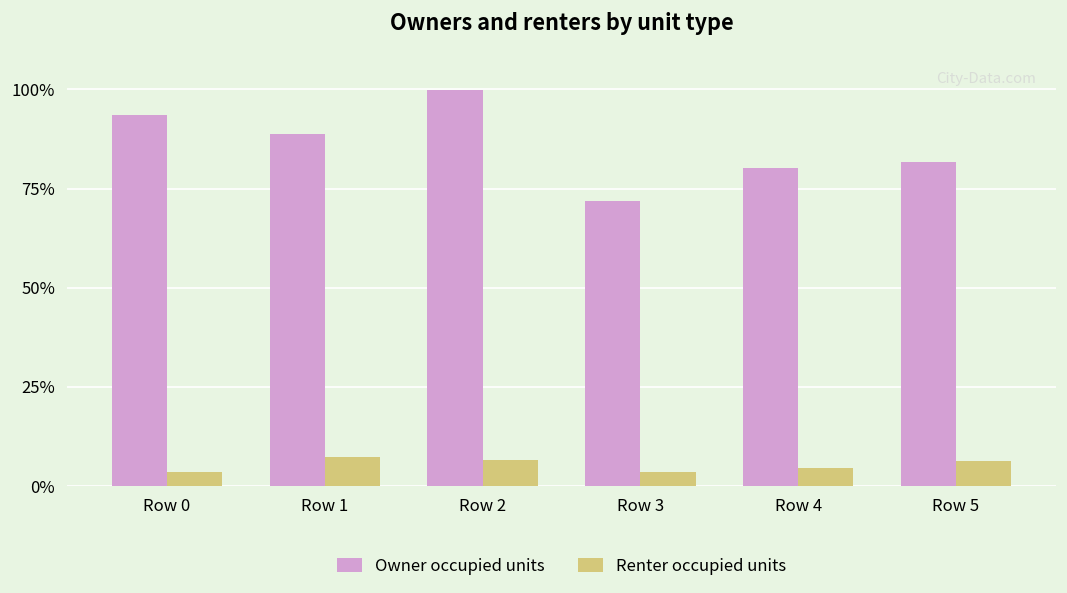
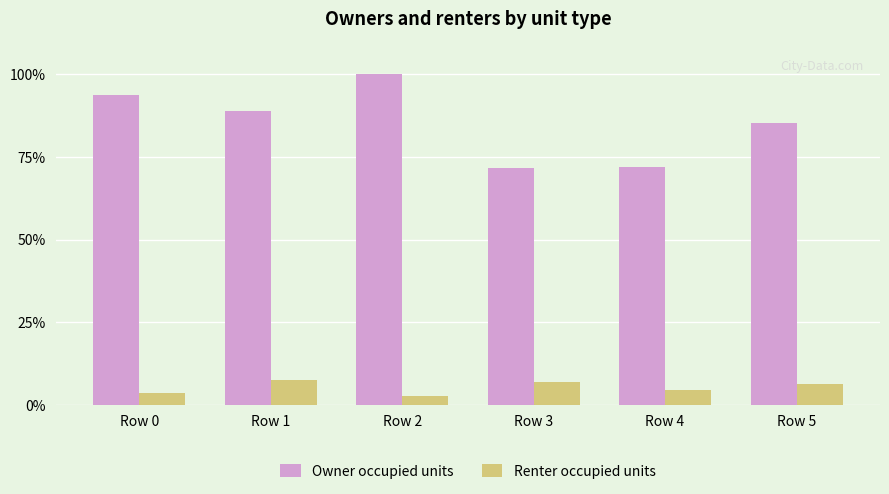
  {
    "Owner occupied units": {
      "Row 0": "94%",
      "Row 1": "89%",
      "Row 2": "100%",
      "Row 3": "72%",
-     "Row 4": "80%",
-     "Row 5": "82%"
+     "Row 4": "72%",
+     "Row 5": "85%"
    },
    "Renter occupied units": {
      "Row 0": "4%",
      "Row 1": "7%",
-     "Row 2": "6%",
-     "Row 3": "4%",
+     "Row 2": "3%",
+     "Row 3": "7%",
      "Row 4": "4%",
      "Row 5": "6%"
    }
  }
